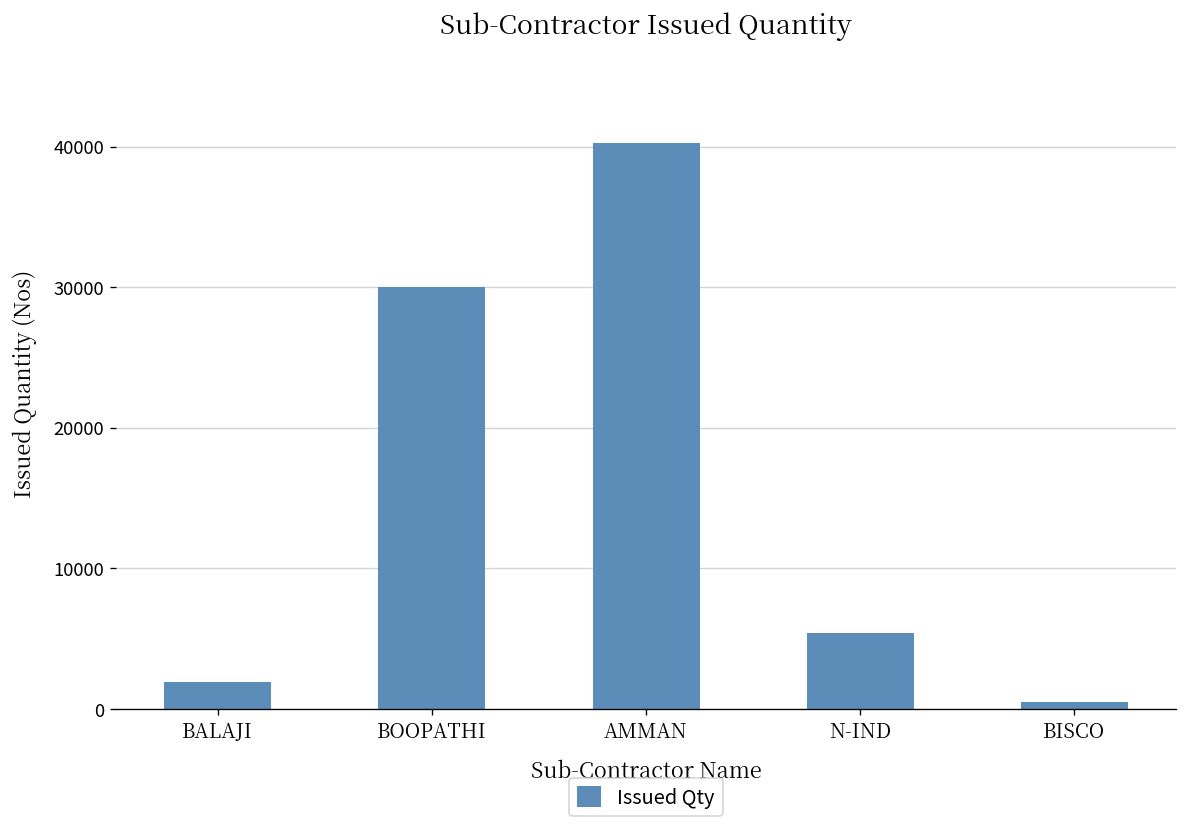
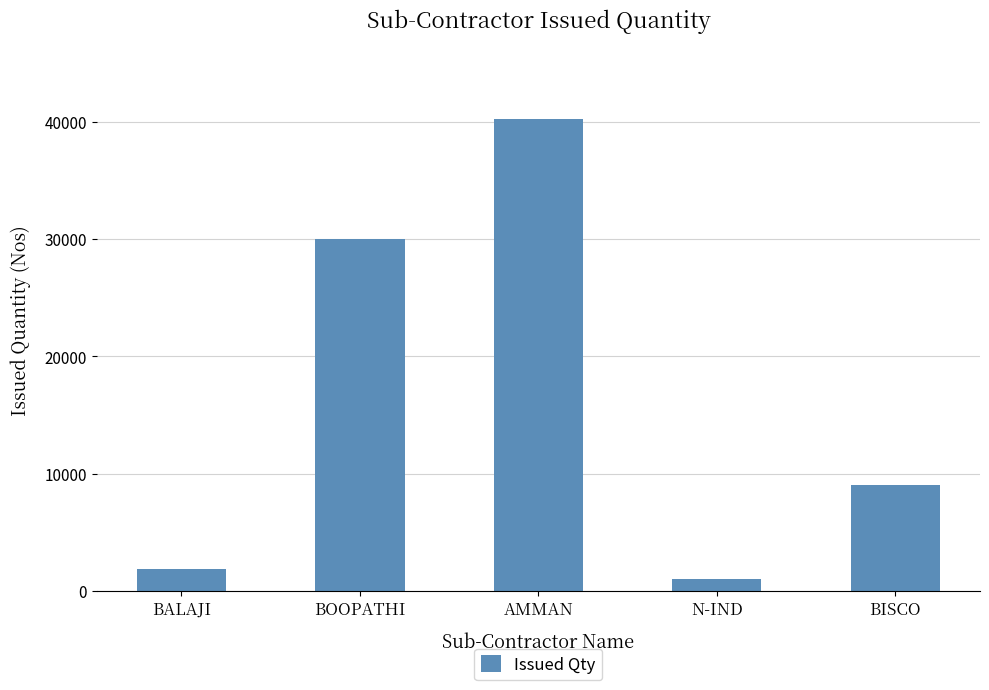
  {
    "BALAJI": 1900,
    "BOOPATHI": 30000,
    "AMMAN": 40200,
-   "N-IND": 5400,
-   "BISCO": 500
+   "N-IND": 1000,
+   "BISCO": 9100
  }
